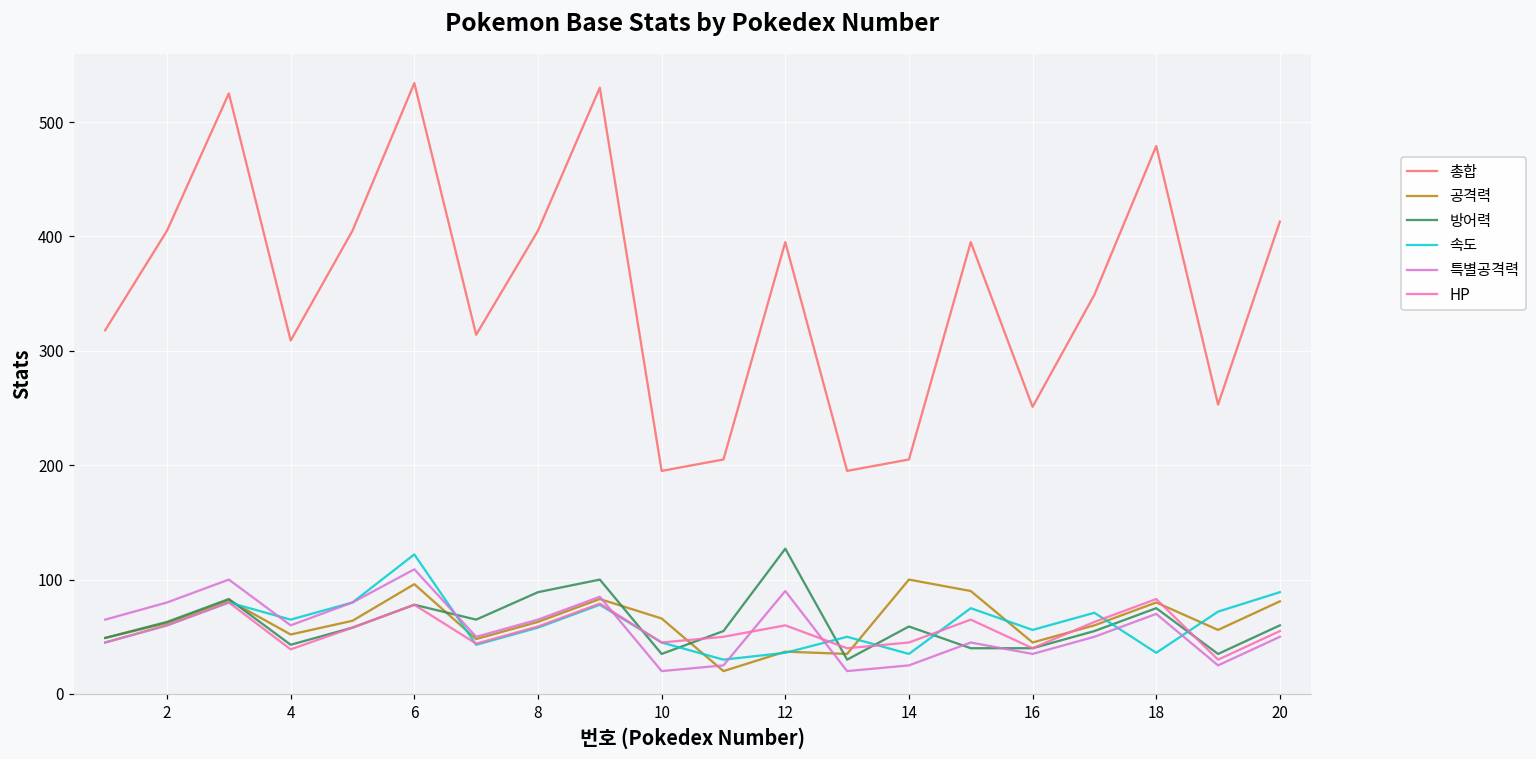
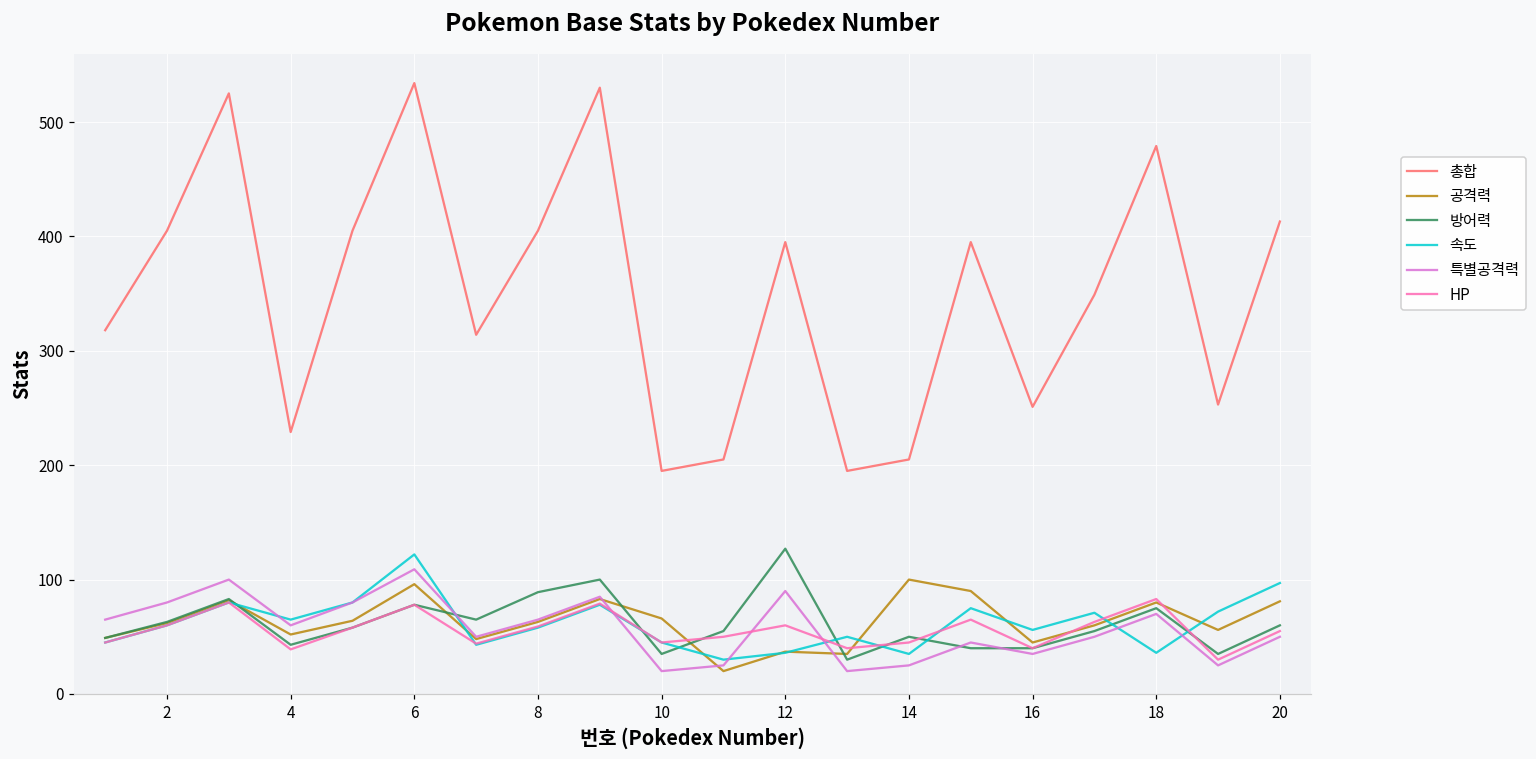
  {
    "총합": {
      "2": 405,
-     "4": 309,
+     "4": 229,
      "6": 534,
      "8": 405,
      "10": 195,
      "12": 395,
      "14": 205,
      "16": 251,
      "18": 479,
      "20": 413
    },
    "공격력": {
      "4": 52,
      "6": 96,
      "10": 66,
      "14": 100,
      "16": 45,
      "18": 80,
      "20": 81
    },
    "방어력": {
      "4": 43,
      "8": 89,
      "10": 35,
      "12": 127,
-     "14": 59,
+     "14": 50,
      "18": 75,
      "20": 60
    },
    "속도": {
      "4": 65,
      "6": 122,
      "14": 35,
      "16": 56,
      "18": 36,
-     "20": 89
+     "20": 97
    }
  }
